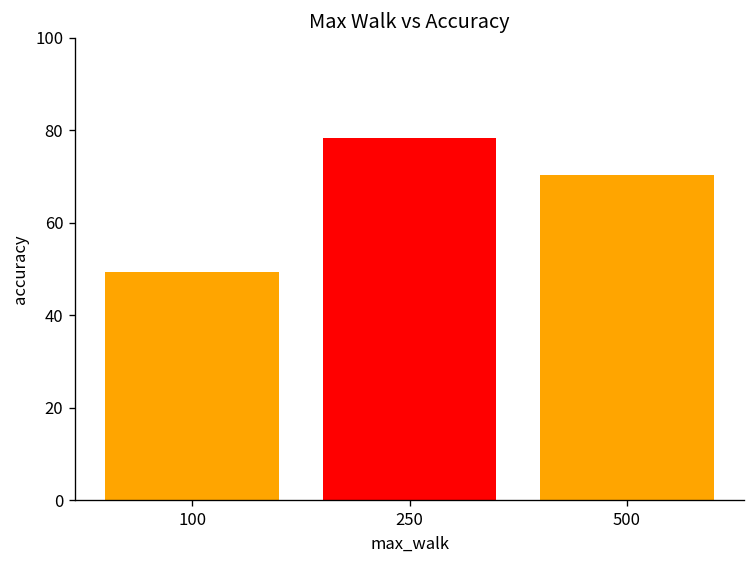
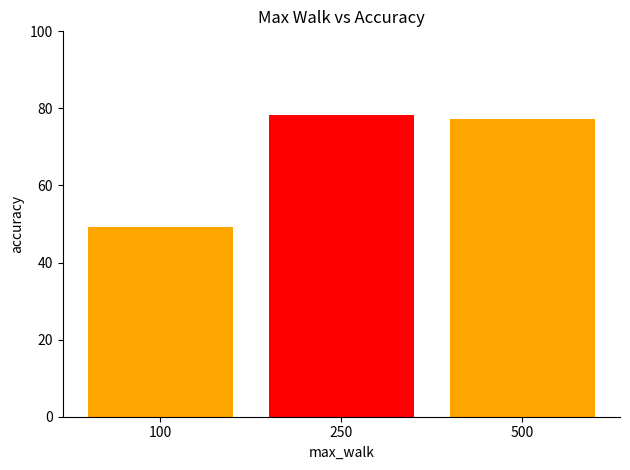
  {
    "100": 49,
    "250": 78,
-   "500": 70
+   "500": 77
  }
